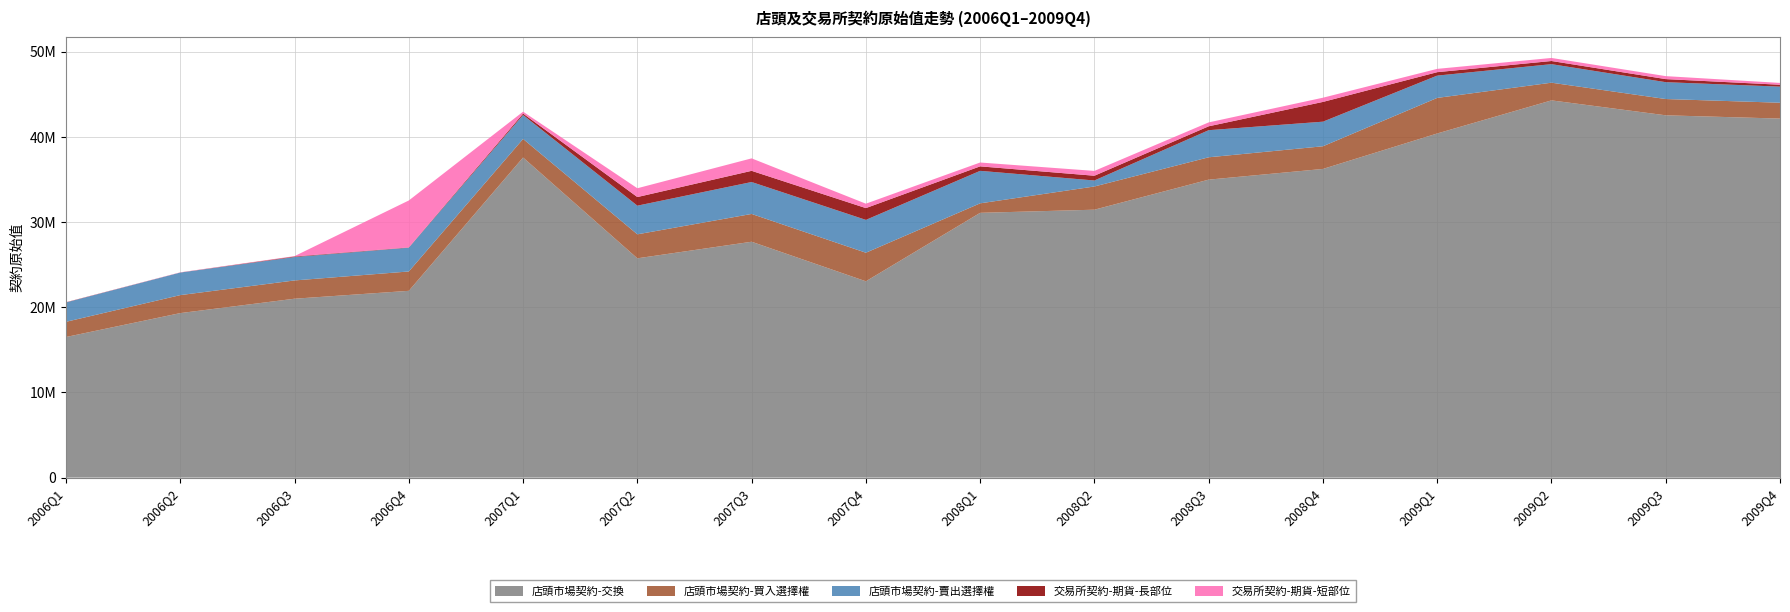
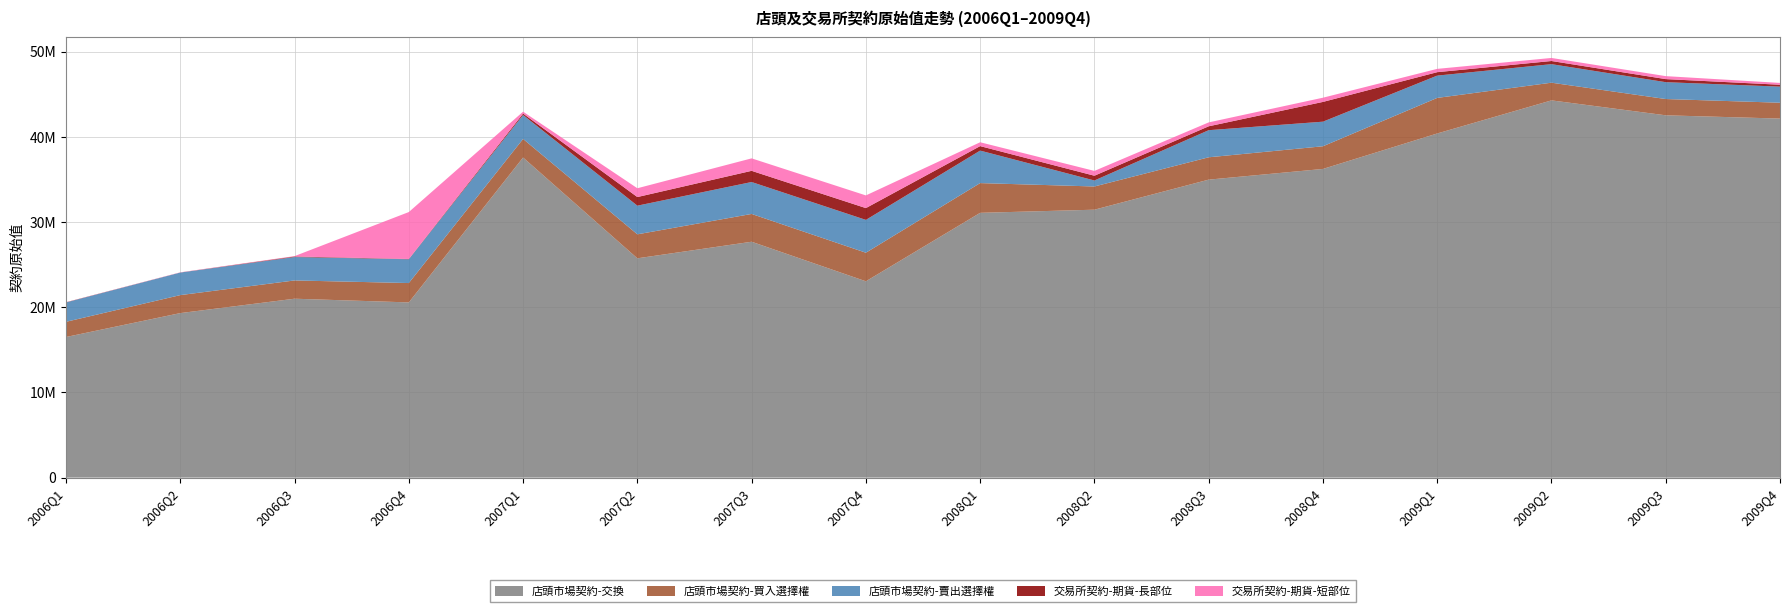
  {
    "店頭市場契約-交換": {
      "2006Q1": 17000000,
      "2006Q2": 19000000,
      "2006Q3": 21000000,
-     "2006Q4": 22000000,
+     "2006Q4": 21000000,
      "2007Q1": 38000000,
      "2007Q2": 26000000,
      "2007Q3": 28000000,
      "2007Q4": 23000000,
      "2008Q1": 31000000,
      "2008Q2": 31000000,
      "2008Q3": 35000000,
      "2008Q4": 36000000,
      "2009Q1": 40000000,
      "2009Q2": 44000000,
      "2009Q3": 43000000,
      "2009Q4": 42000000
    },
    "店頭市場契約-買入選擇權": {
      "2006Q1": 2000000,
      "2006Q2": 2000000,
      "2006Q3": 2000000,
      "2006Q4": 2000000,
      "2007Q1": 2000000,
      "2007Q2": 3000000,
      "2007Q3": 3000000,
      "2007Q4": 3000000,
-     "2008Q1": 1000000,
+     "2008Q1": 3000000,
      "2008Q2": 3000000,
      "2008Q3": 3000000,
      "2008Q4": 3000000,
      "2009Q1": 4000000,
      "2009Q2": 2000000,
      "2009Q3": 2000000,
      "2009Q4": 2000000
    },
    "店頭市場契約-賣出選擇權": {
      "2007Q2": 3000000,
      "2007Q3": 4000000,
      "2007Q4": 4000000,
      "2008Q1": 4000000,
      "2008Q2": 1000000,
      "2008Q3": 3000000,
      "2008Q4": 3000000,
      "2009Q1": 3000000,
      "2009Q2": 2000000,
      "2009Q3": 2000000
    },
    "交易所契約-期貨-長部位": {
      "2007Q2": 1000000,
      "2007Q3": 1000000,
      "2007Q4": 1000000,
      "2008Q1": 1000000,
      "2008Q2": 1000000,
      "2008Q3": 0,
      "2008Q4": 2000000,
      "2009Q1": 0,
      "2009Q2": 0,
      "2009Q3": 0
    },
    "交易所契約-期貨-短部位": {
      "2006Q4": 6000000,
      "2007Q2": 1000000,
      "2007Q3": 1000000,
-     "2007Q4": 500000,
+     "2007Q4": 1500000,
      "2008Q1": 0,
      "2008Q2": 1000000,
      "2008Q3": 0,
      "2008Q4": 0,
      "2009Q1": 0,
      "2009Q2": 0,
      "2009Q3": 0
    }
  }
